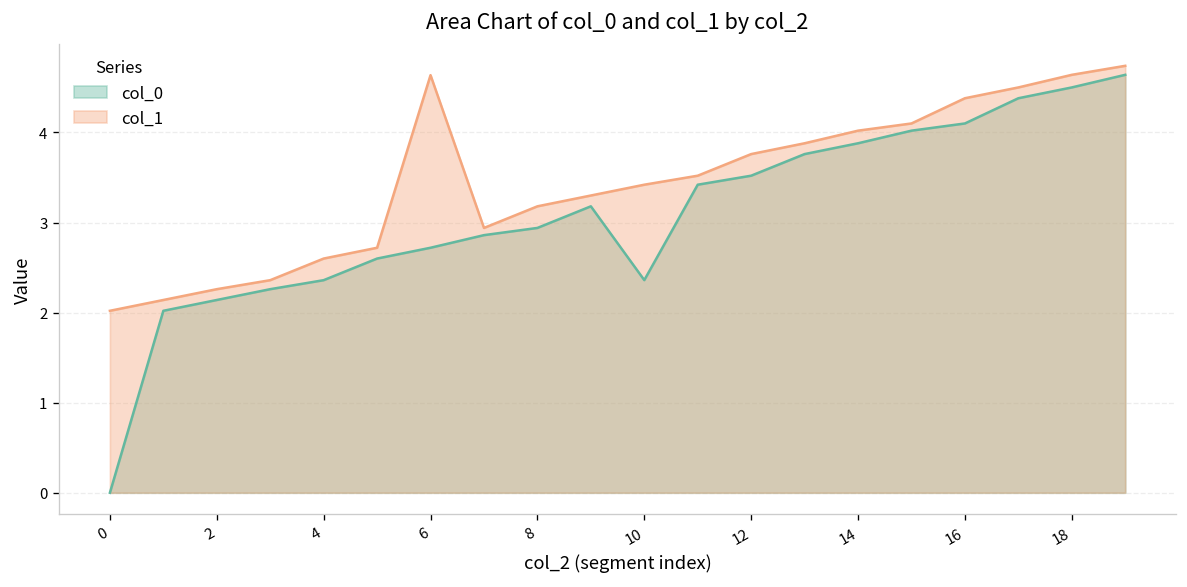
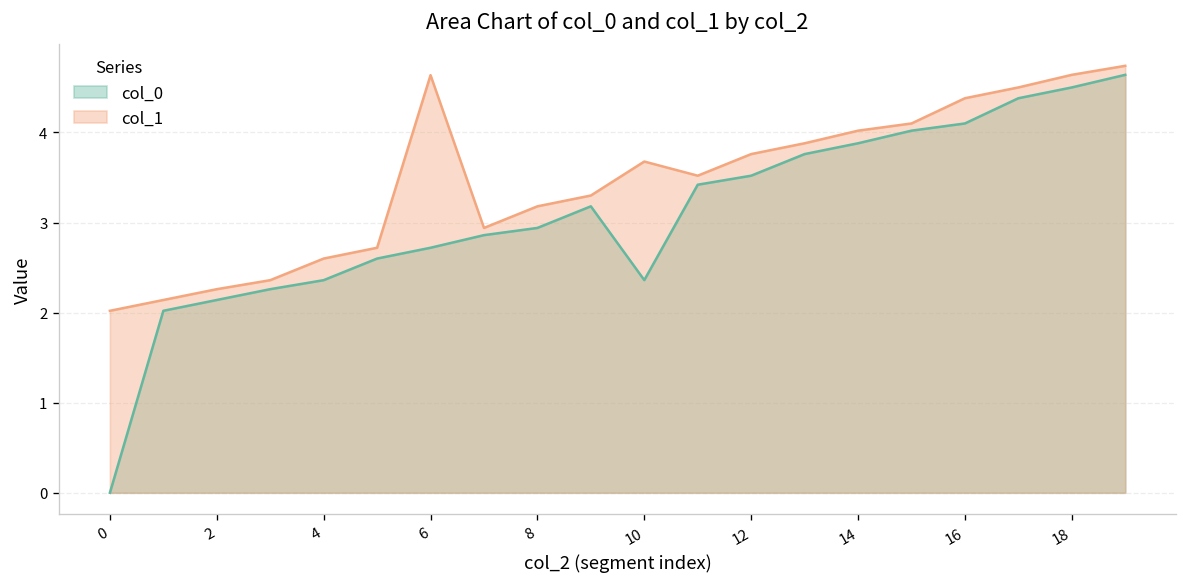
  {
    "col_0": {
      "0": 0.0,
      "2": 2.1,
      "4": 2.4,
      "6": 2.7,
      "8": 2.9,
      "10": 2.4,
      "12": 3.5,
      "14": 3.9,
      "16": 4.1,
      "18": 4.5
    },
    "col_1": {
      "0": 2.0,
      "2": 2.3,
      "4": 2.6,
      "6": 4.6,
      "8": 3.2,
-     "10": 3.4,
+     "10": 3.7,
      "12": 3.8,
      "14": 4.0,
      "16": 4.4,
      "18": 4.6
    }
  }
